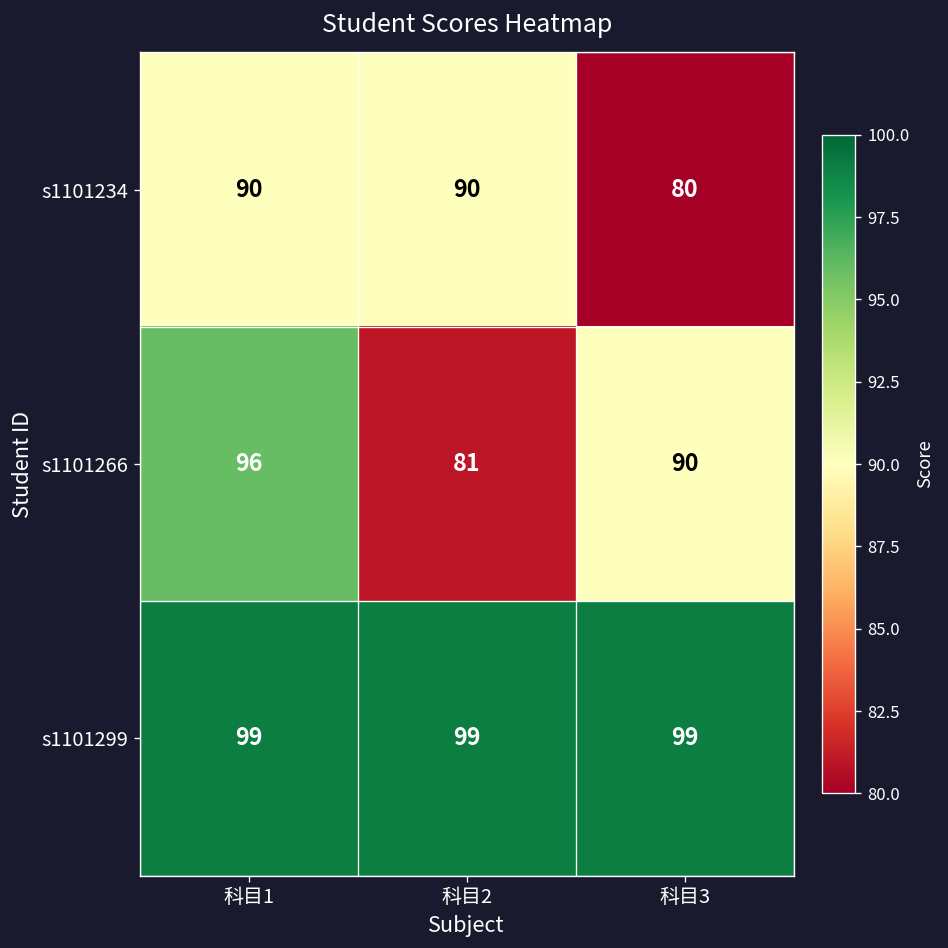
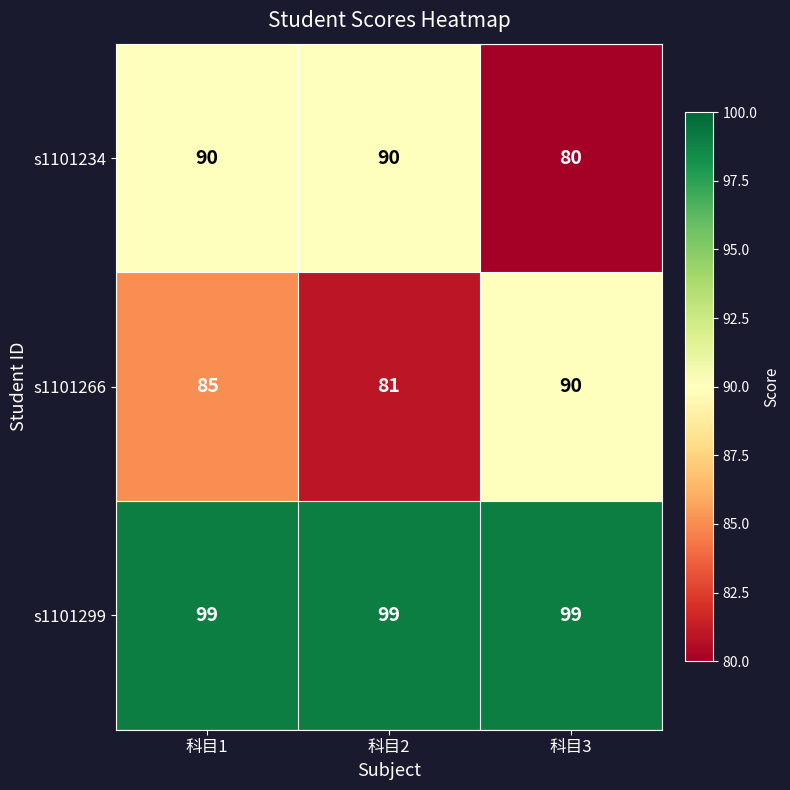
  {
    "s1101234": {
      "科目1": 90,
      "科目2": 90,
      "科目3": 80
    },
    "s1101266": {
-     "科目1": 96,
+     "科目1": 85,
      "科目2": 81,
      "科目3": 90
    },
    "s1101299": {
      "科目1": 99,
      "科目2": 99,
      "科目3": 99
    }
  }
